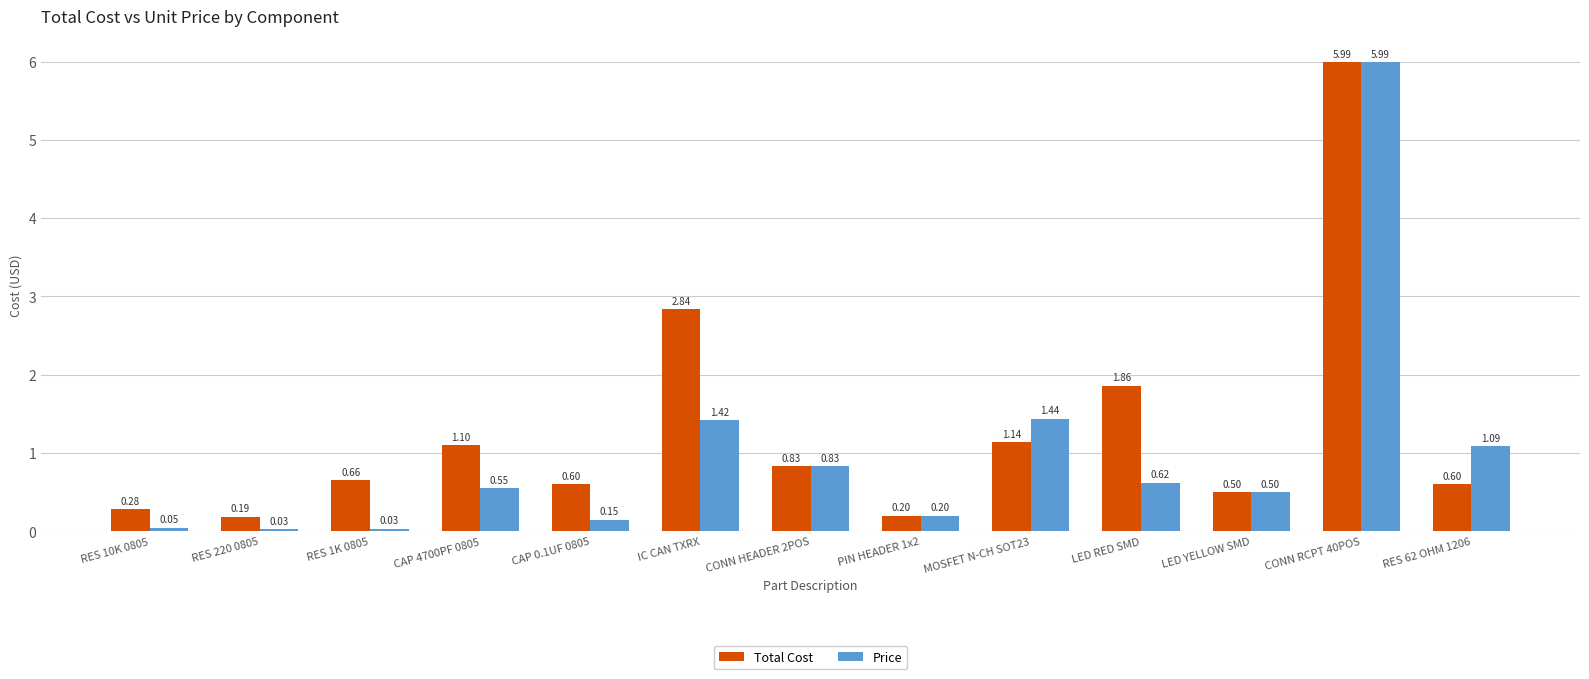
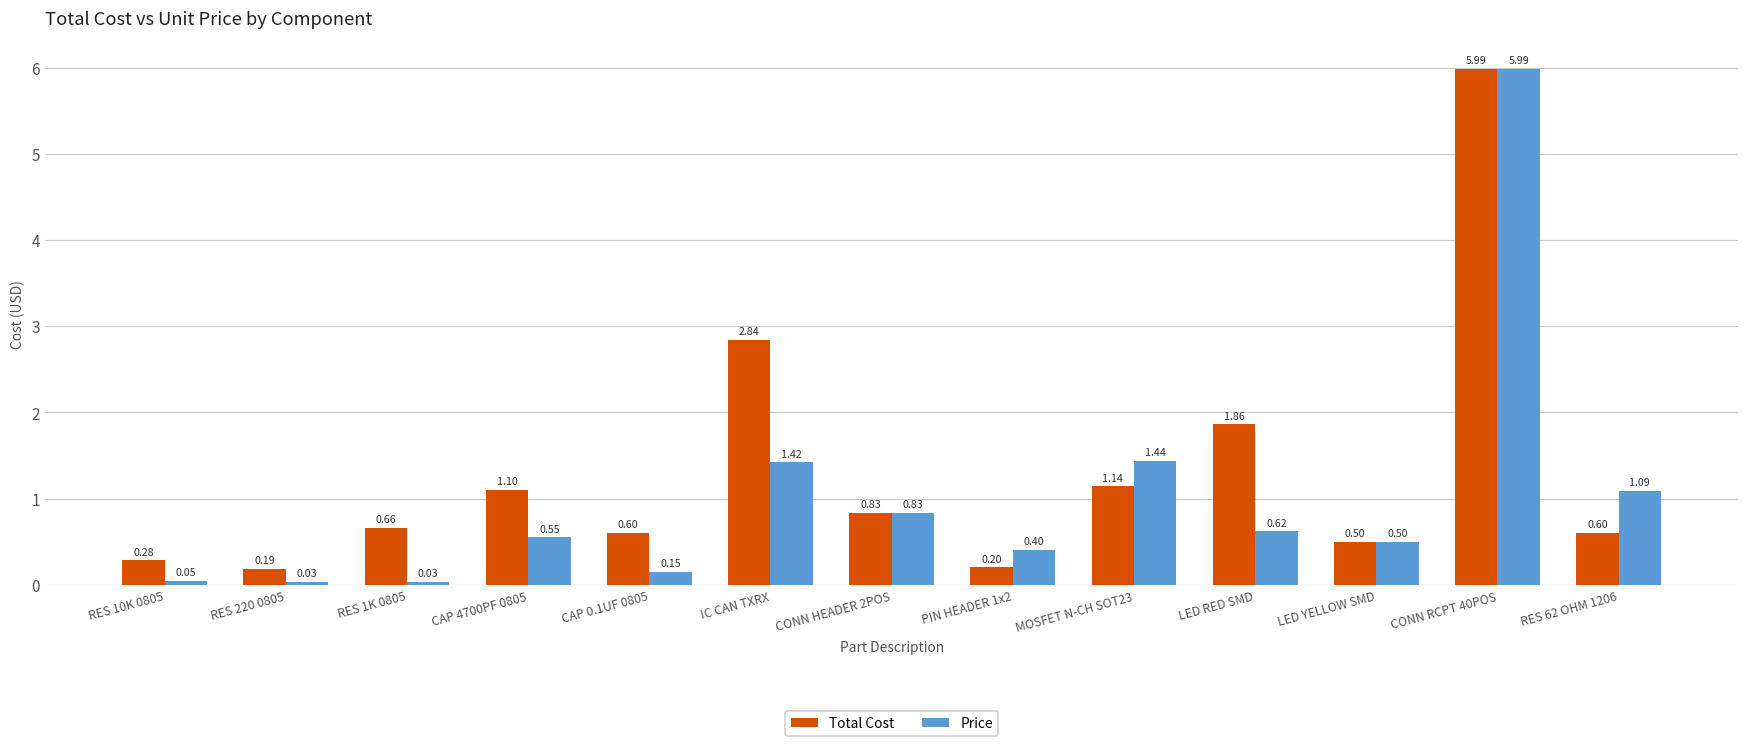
  {
    "Total Cost": {
      "RES 10K 0805": 0.28,
      "RES 220 0805": 0.19,
      "RES 1K 0805": 0.66,
      "CAP 4700PF 0805": 1.10,
      "CAP 0.1UF 0805": 0.60,
      "IC CAN TXRX": 2.84,
      "CONN HEADER 2POS": 0.83,
      "PIN HEADER 1x2": 0.20,
      "MOSFET N-CH SOT23": 1.14,
      "LED RED SMD": 1.86,
      "LED YELLOW SMD": 0.50,
      "CONN RCPT 40POS": 5.99,
      "RES 62 OHM 1206": 0.60
    },
    "Price": {
      "RES 10K 0805": 0.05,
      "RES 220 0805": 0.03,
      "RES 1K 0805": 0.03,
      "CAP 4700PF 0805": 0.55,
      "CAP 0.1UF 0805": 0.15,
      "IC CAN TXRX": 1.42,
      "CONN HEADER 2POS": 0.83,
-     "PIN HEADER 1x2": 0.20,
+     "PIN HEADER 1x2": 0.40,
      "MOSFET N-CH SOT23": 1.44,
      "LED RED SMD": 0.62,
      "LED YELLOW SMD": 0.50,
      "CONN RCPT 40POS": 5.99,
      "RES 62 OHM 1206": 1.09
    }
  }
